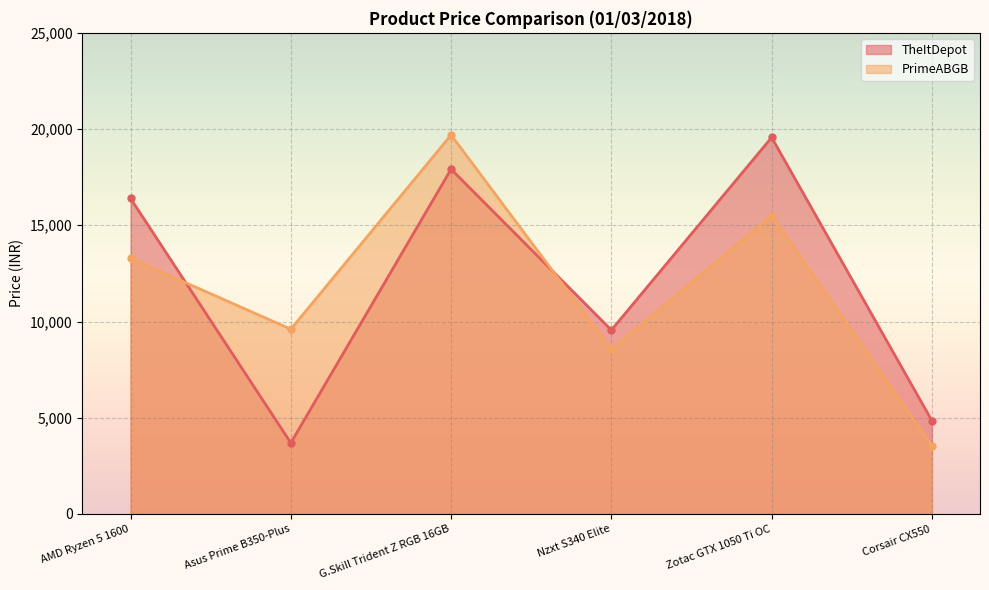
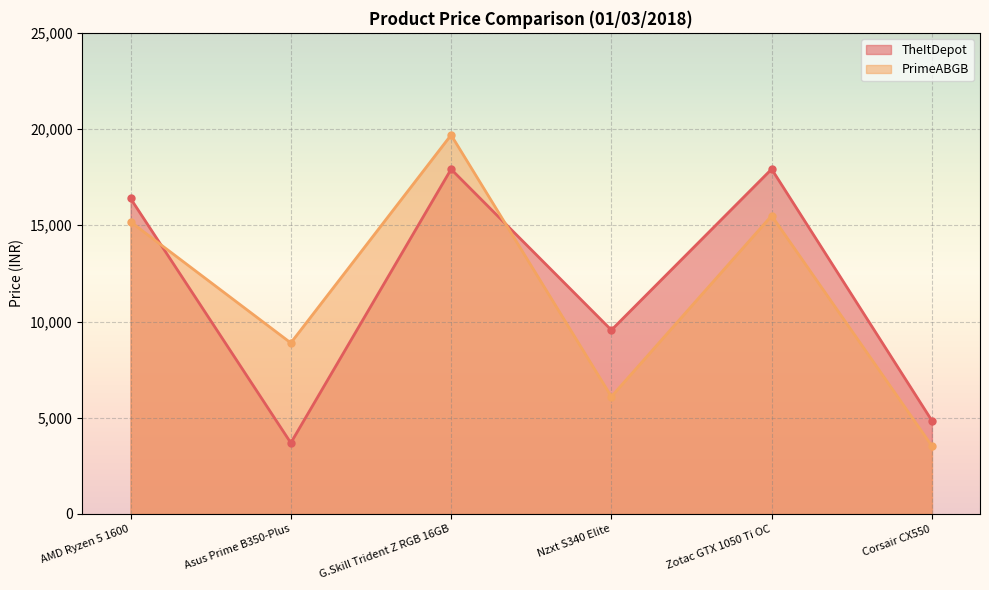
  {
    "TheItDepot": {
      "AMD Ryzen 5 1600": "16,400",
      "Asus Prime B350-Plus": "3,700",
      "G.Skill Trident Z RGB 16GB": "17,900",
      "Nzxt S340 Elite": "9,600",
-     "Zotac GTX 1050 Ti OC": "19,600",
+     "Zotac GTX 1050 Ti OC": "17,900",
      "Corsair CX550": "4,800"
    },
    "PrimeABGB": {
-     "AMD Ryzen 5 1600": "13,300",
-     "Asus Prime B350-Plus": "9,600",
+     "AMD Ryzen 5 1600": "15,200",
+     "Asus Prime B350-Plus": "8,900",
      "G.Skill Trident Z RGB 16GB": "19,700",
-     "Nzxt S340 Elite": "8,500",
+     "Nzxt S340 Elite": "6,100",
      "Zotac GTX 1050 Ti OC": "15,500",
      "Corsair CX550": "3,500"
    }
  }
